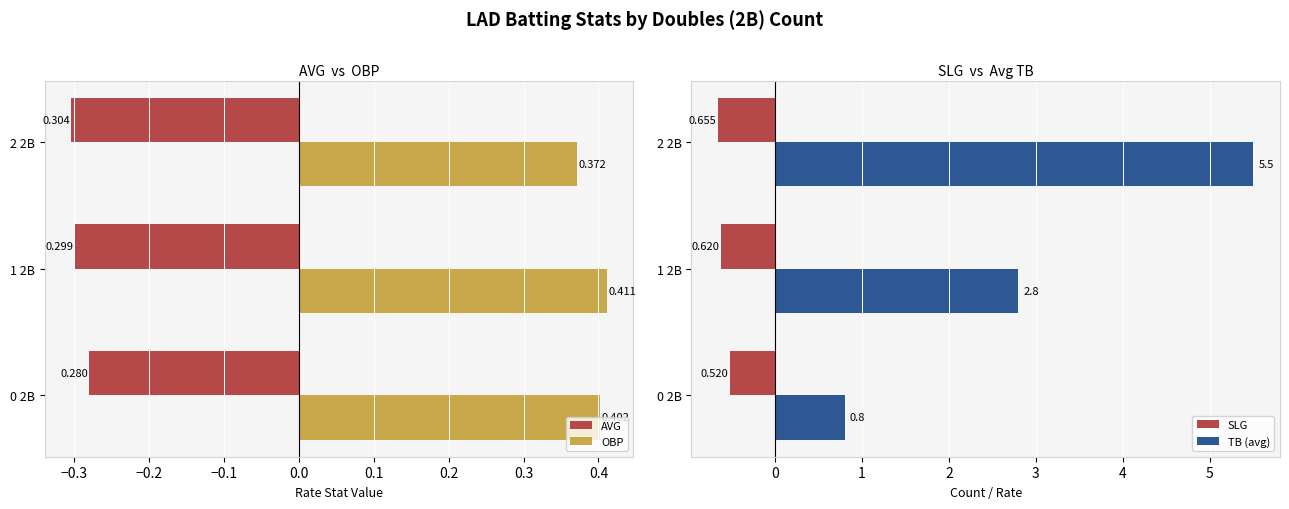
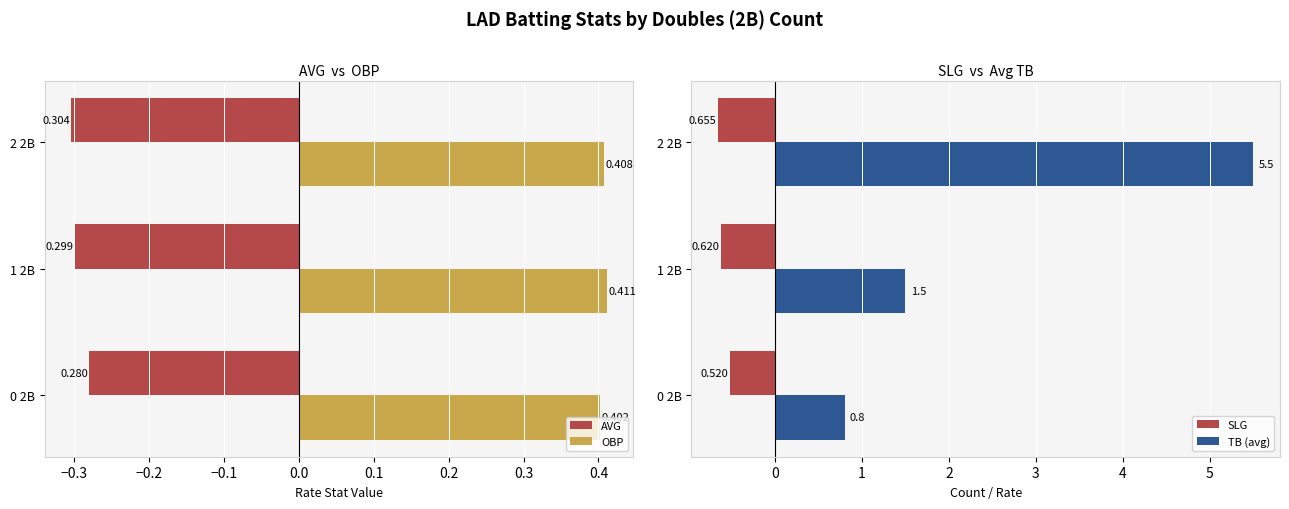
  {
    "AVG vs OBP": {
      "OBP": {
-       "2 2B": 0.372,
+       "2 2B": 0.408,
        "1 2B": 0.411
      }
    },
    "SLG vs Avg TB": {
      "TB (avg)": {
        "2 2B": 5.5,
-       "1 2B": 2.8,
+       "1 2B": 1.5,
        "0 2B": 0.8
      }
    }
  }
